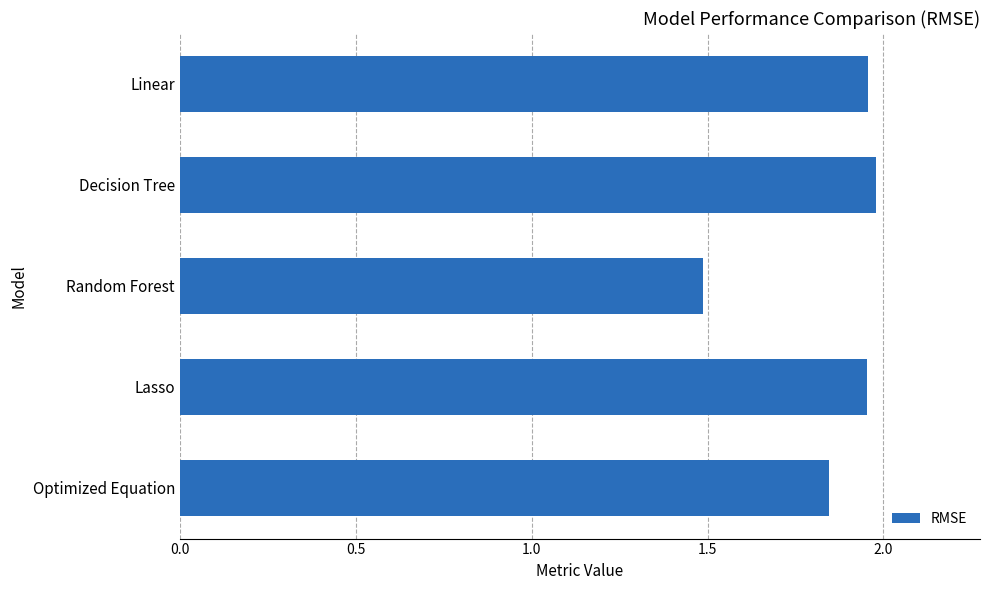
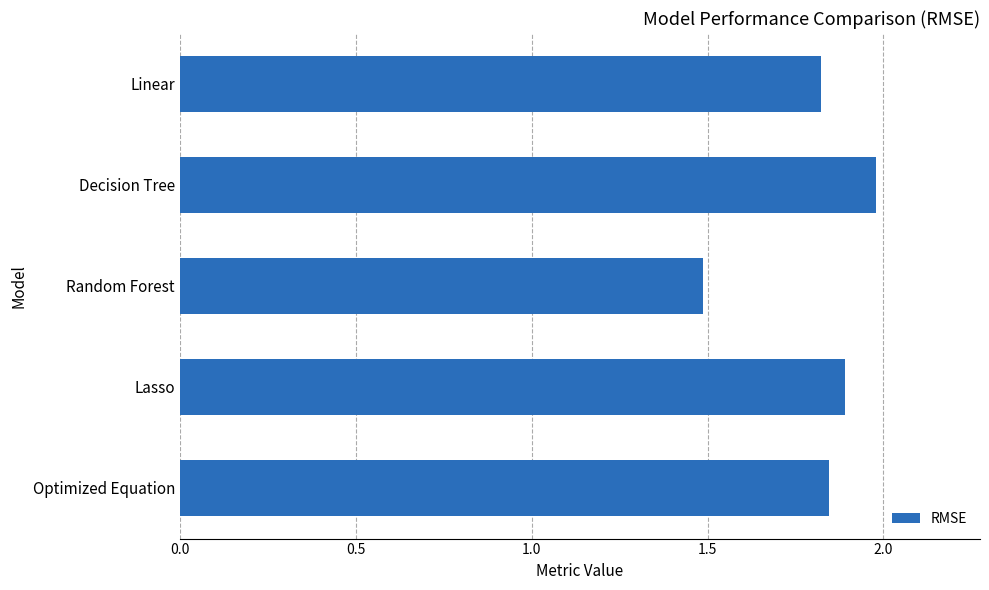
  {
-   "Linear": 1.96,
+   "Linear": 1.82,
    "Decision Tree": 1.98,
    "Random Forest": 1.49,
-   "Lasso": 1.95,
+   "Lasso": 1.89,
    "Optimized Equation": 1.85
  }
